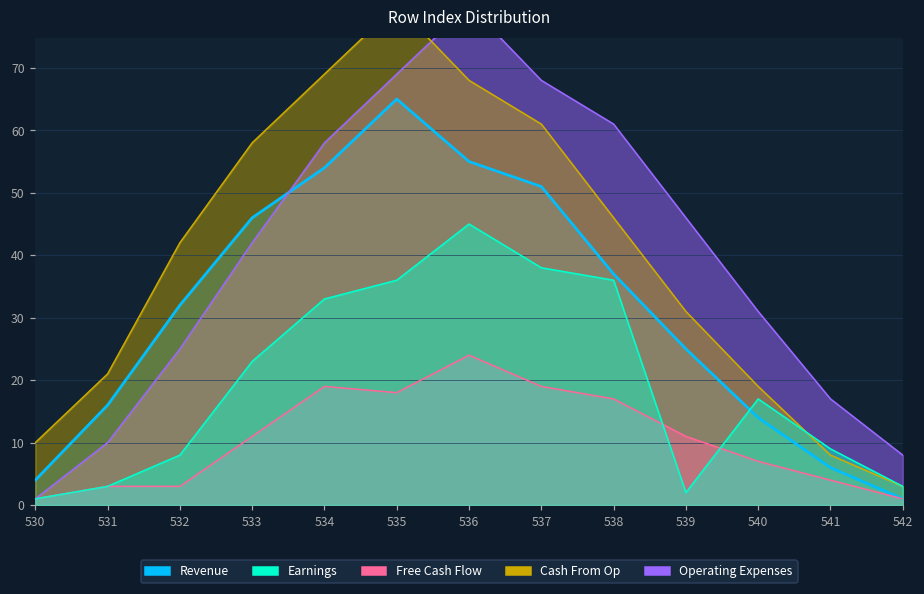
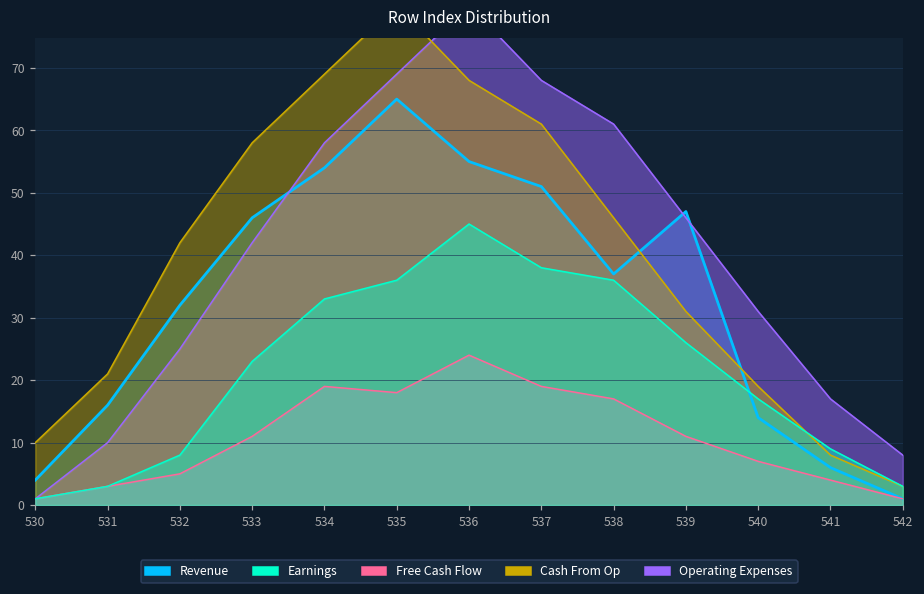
  {
    "Revenue": {
      "530": 4,
      "531": 16,
      "532": 32,
      "533": 46,
      "534": 54,
      "535": 65,
      "536": 55,
      "537": 51,
      "538": 37,
-     "539": 25,
+     "539": 47,
      "540": 14,
      "541": 6
    },
    "Operating Expenses": {
      "531": 10,
      "532": 25,
      "533": 42,
      "534": 58,
      "535": 69,
      "537": 68,
      "538": 61,
      "539": 46,
      "540": 31,
      "541": 17,
      "542": 8
    },
    "Cash From Op": {
      "530": 10,
      "531": 21,
      "532": 42,
      "533": 58,
      "534": 69,
      "536": 68,
      "537": 61,
      "538": 46,
      "539": 31,
      "540": 19,
      "541": 8
    },
    "Free Cash Flow": {
-     "532": 3,
+     "532": 5,
      "533": 11,
      "534": 19,
      "535": 18,
      "536": 24,
      "537": 19,
      "538": 17,
      "539": 11,
      "540": 7,
      "541": 4
    },
    "Earnings": {
      "532": 8,
      "533": 23,
      "534": 33,
      "535": 36,
      "536": 45,
      "537": 38,
      "538": 36,
-     "539": 2,
+     "539": 26,
      "540": 17,
      "541": 9
    }
  }
